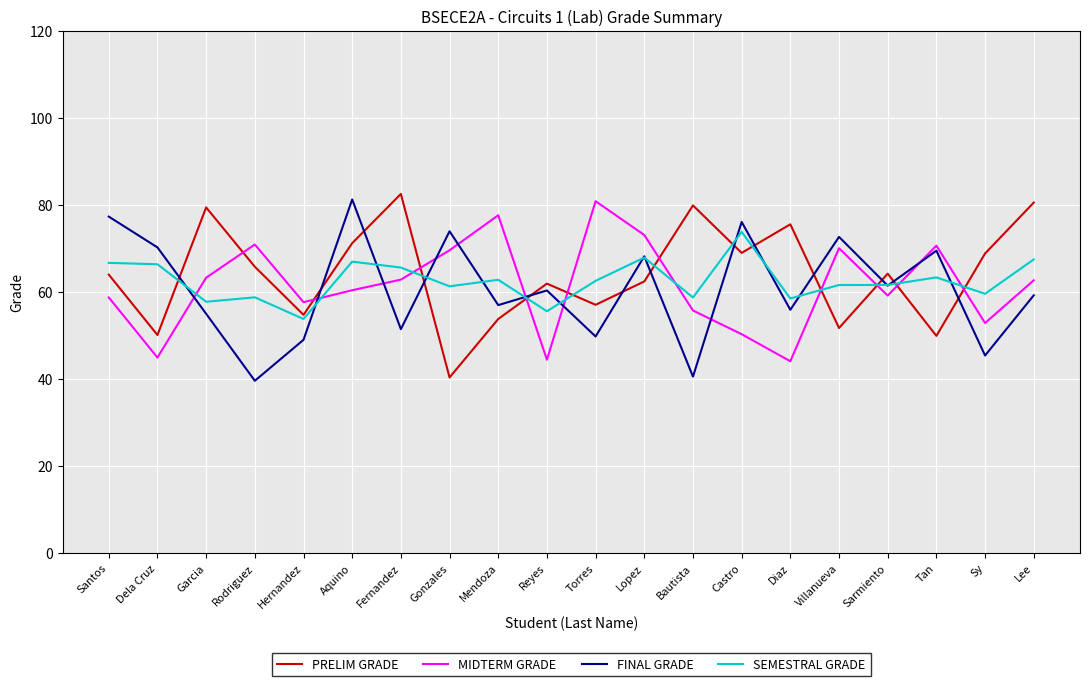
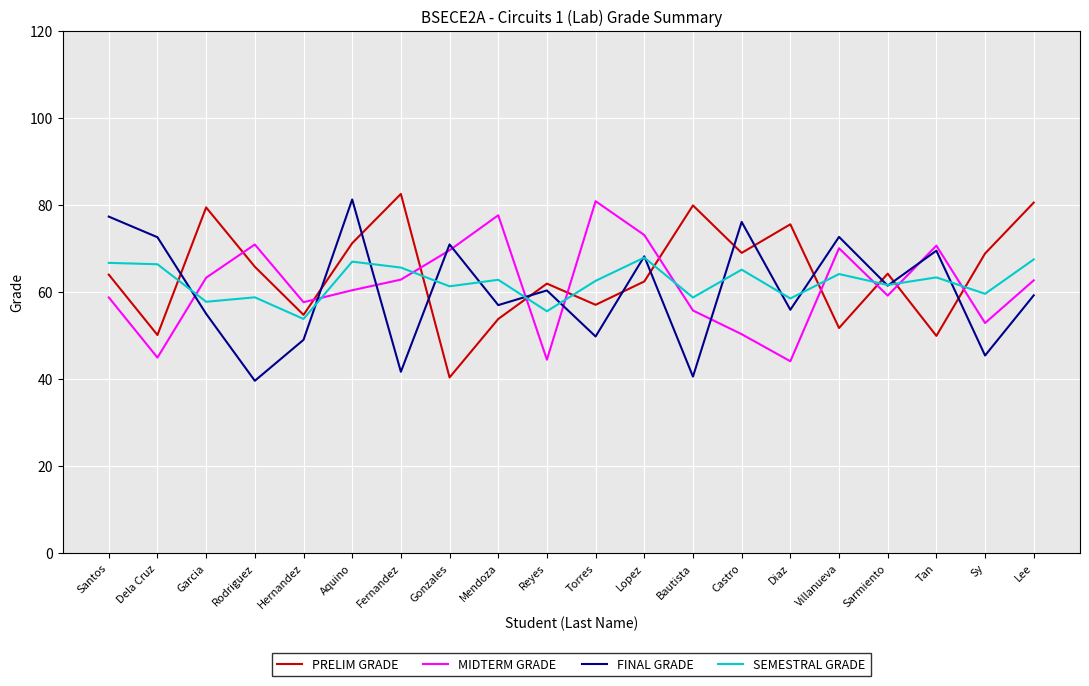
  {
    "PRELIM GRADE": {
      "Santos": 64,
      "Dela Cruz": 50,
      "Garcia": 79,
      "Rodriguez": 66,
      "Hernandez": 55,
      "Aquino": 71,
      "Fernandez": 82,
      "Gonzales": 40,
      "Mendoza": 54,
      "Reyes": 62,
      "Torres": 57,
      "Lopez": 62,
      "Bautista": 80,
      "Castro": 69,
      "Diaz": 75,
      "Villanueva": 52,
      "Sarmiento": 64,
      "Tan": 50,
      "Sy": 69,
      "Lee": 80
    },
    "MIDTERM GRADE": {
      "Santos": 59,
      "Dela Cruz": 45,
      "Garcia": 63,
      "Rodriguez": 71,
      "Hernandez": 58,
      "Aquino": 60,
      "Fernandez": 63,
      "Gonzales": 70,
      "Mendoza": 78,
      "Reyes": 44,
      "Torres": 81,
      "Lopez": 73,
      "Bautista": 56,
      "Castro": 50,
      "Diaz": 44,
      "Villanueva": 70,
      "Sarmiento": 59,
      "Tan": 71,
      "Sy": 53,
      "Lee": 63
    },
    "FINAL GRADE": {
      "Santos": 77,
-     "Dela Cruz": 70,
+     "Dela Cruz": 73,
      "Garcia": 55,
      "Rodriguez": 40,
      "Hernandez": 49,
      "Aquino": 81,
-     "Fernandez": 51,
-     "Gonzales": 74,
+     "Fernandez": 42,
+     "Gonzales": 71,
      "Mendoza": 57,
      "Reyes": 60,
      "Torres": 50,
      "Bautista": 40,
      "Castro": 76,
      "Diaz": 56,
      "Villanueva": 73,
      "Tan": 69,
      "Sy": 45,
      "Lee": 59
    },
    "SEMESTRAL GRADE": {
      "Santos": 67,
      "Dela Cruz": 66,
      "Garcia": 58,
      "Rodriguez": 59,
      "Hernandez": 54,
      "Aquino": 67,
      "Fernandez": 66,
      "Gonzales": 61,
      "Mendoza": 63,
      "Reyes": 56,
      "Torres": 62,
      "Bautista": 59,
-     "Castro": 74,
+     "Castro": 65,
      "Diaz": 58,
-     "Villanueva": 62,
+     "Villanueva": 64,
      "Tan": 63,
      "Sy": 60,
      "Lee": 67
    }
  }
